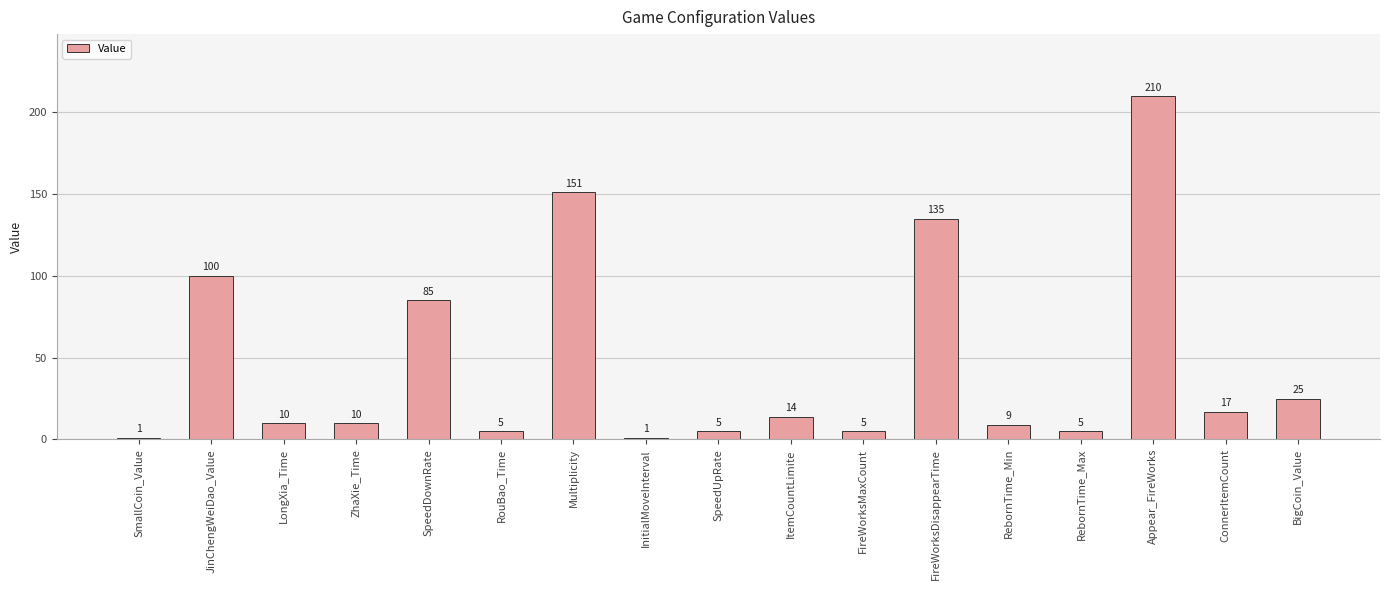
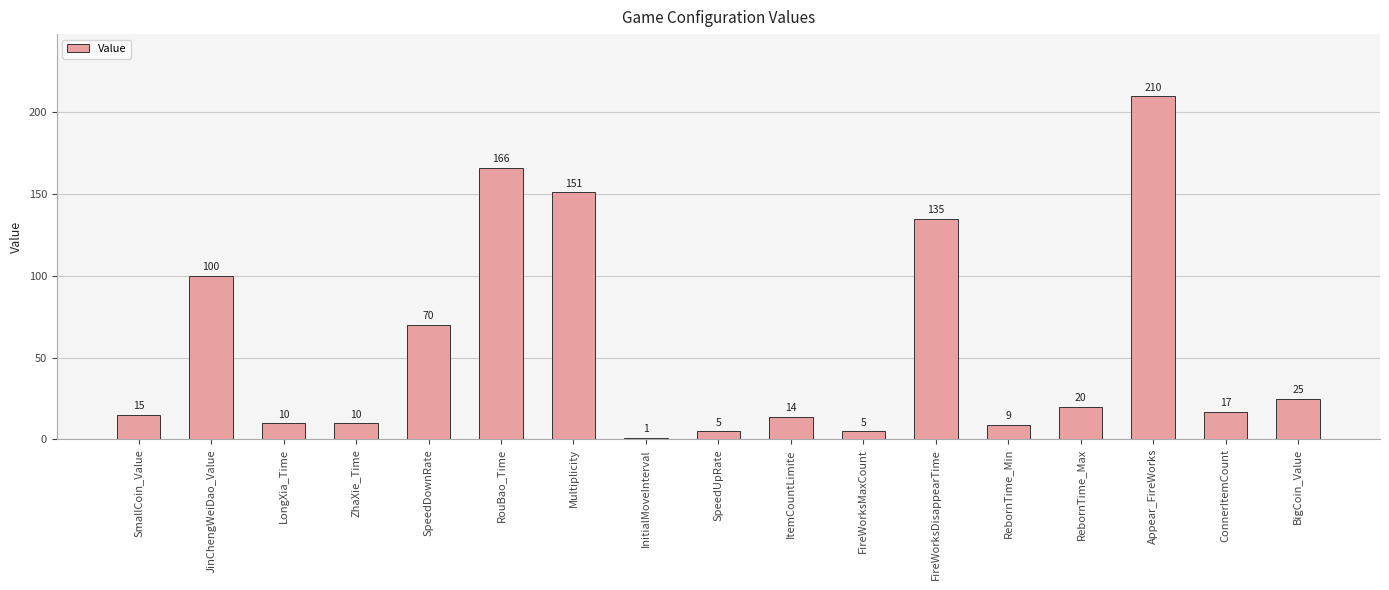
  {
-   "SmallCoin_Value": 1,
+   "SmallCoin_Value": 15,
    "JinChengWeiDao_Value": 100,
    "LongXia_Time": 10,
    "ZhaXie_Time": 10,
-   "SpeedDownRate": 85,
-   "RouBao_Time": 5,
+   "SpeedDownRate": 70,
+   "RouBao_Time": 166,
    "Multiplicity": 151,
    "InitialMoveInterval": 1,
    "SpeedUpRate": 5,
    "ItemCountLimite": 14,
    "FireWorksMaxCount": 5,
    "FireWorksDisappearTime": 135,
    "RebornTime_Min": 9,
-   "RebornTime_Max": 5,
+   "RebornTime_Max": 20,
    "Appear_FireWorks": 210,
    "ConnerItemCount": 17,
    "BigCoin_Value": 25
  }
